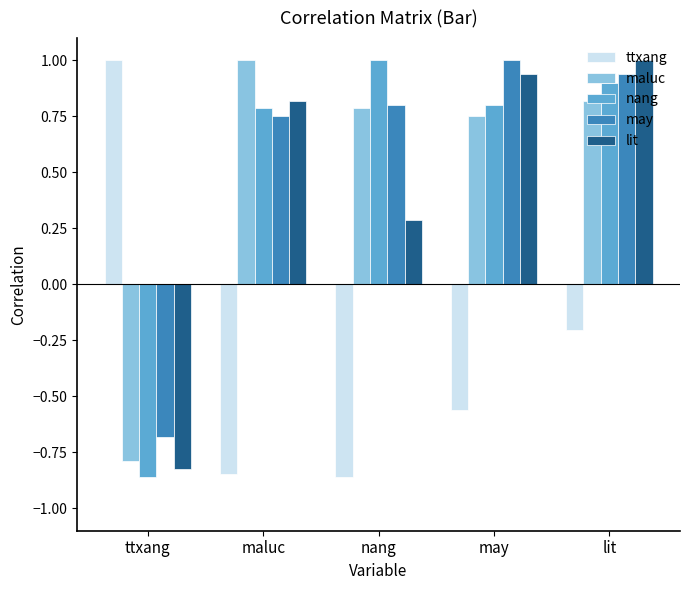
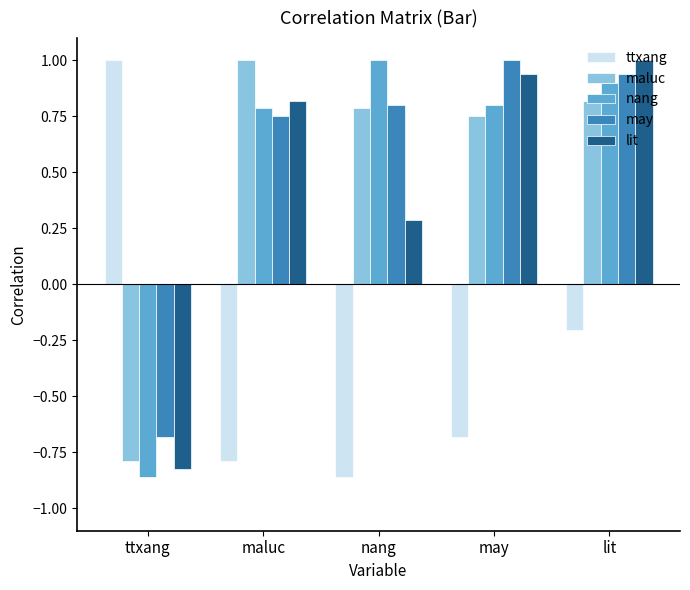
  {
    "ttxang": {
      "ttxang": 1.00,
-     "maluc": -0.85,
+     "maluc": -0.79,
      "nang": -0.86,
-     "may": -0.56,
+     "may": -0.68,
      "lit": -0.20
    },
    "lit": {
      "ttxang": -0.82,
      "maluc": 0.82,
      "nang": 0.29,
      "may": 0.94,
      "lit": 1.00
    }
  }
